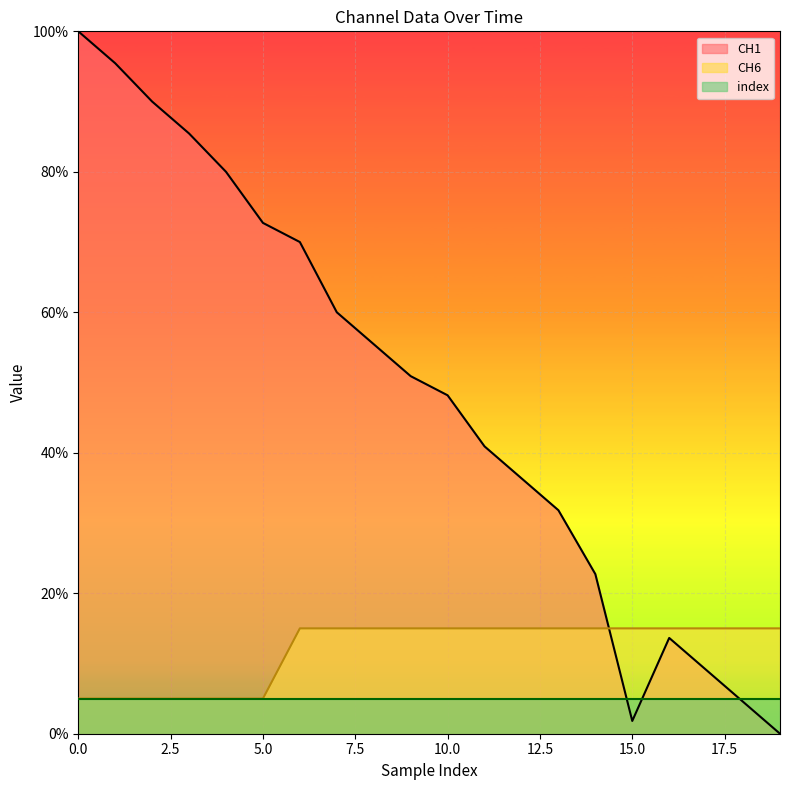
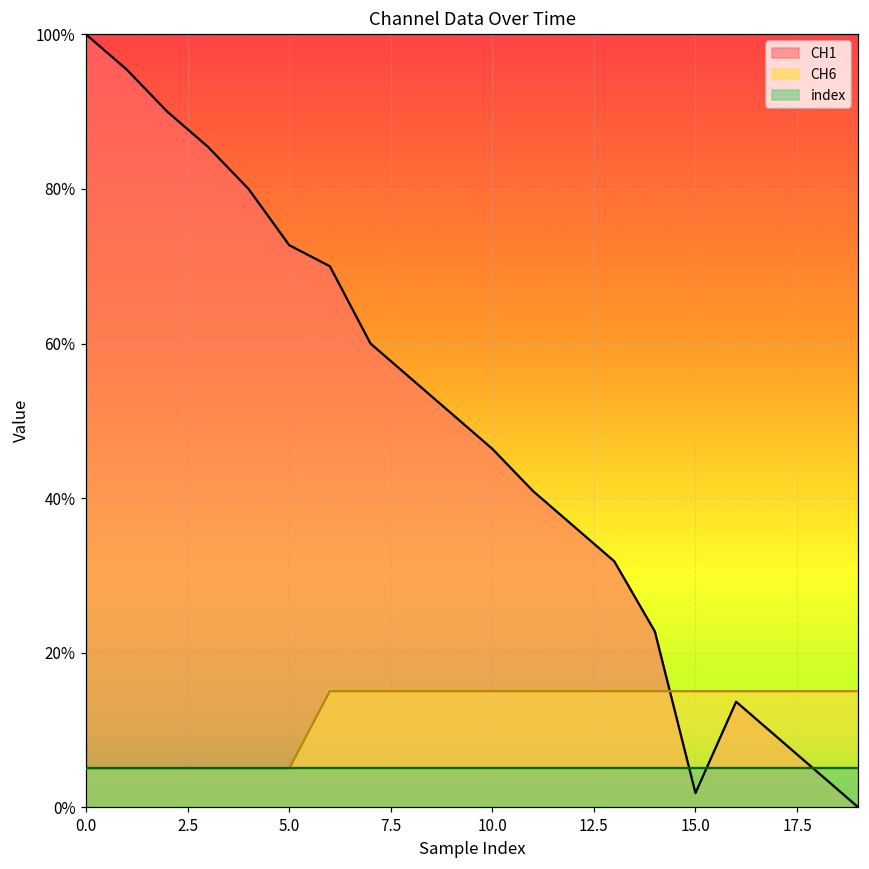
  {
    "CH1": {
      "0.0": "100%",
      "5.0": "73%",
-     "10.0": "48%",
+     "10.0": "46%",
      "15.0": "2%"
    },
    "CH6": {
      "10.0": "15%",
      "15.0": "15%"
    },
    "index": {
      "10.0": "5%",
      "15.0": "5%"
    }
  }
